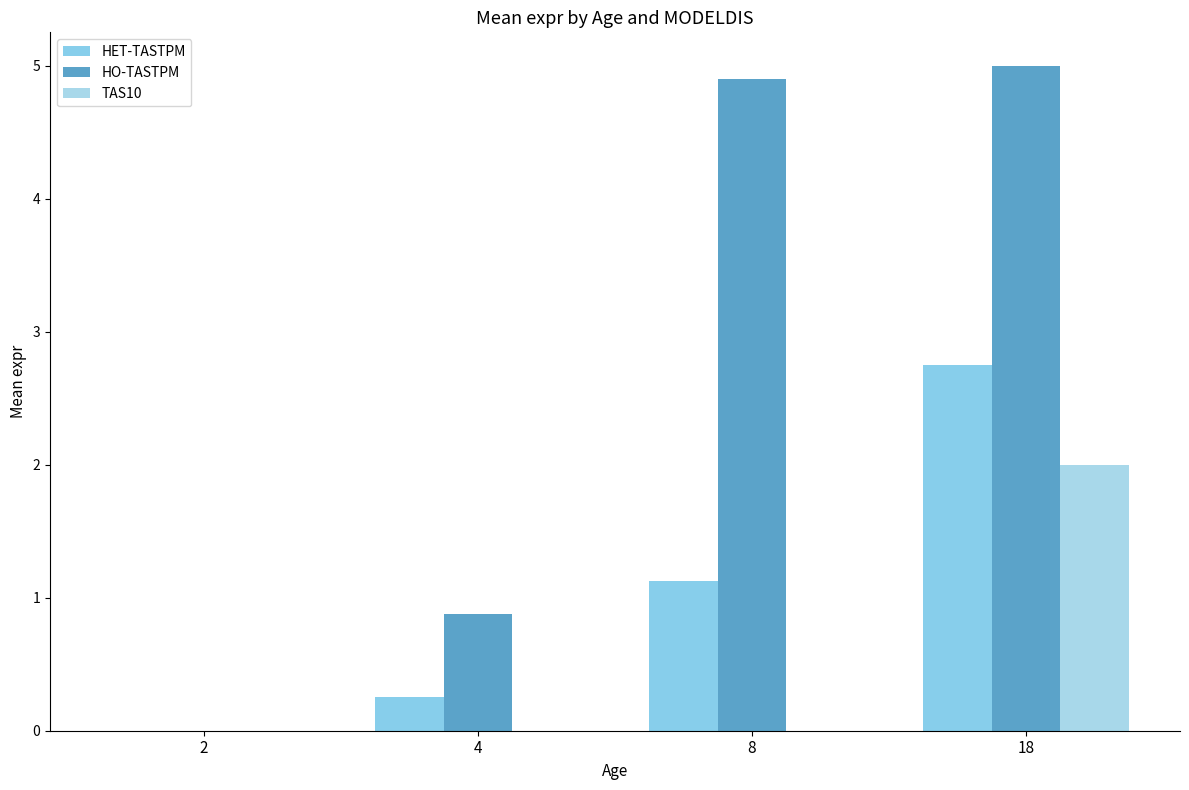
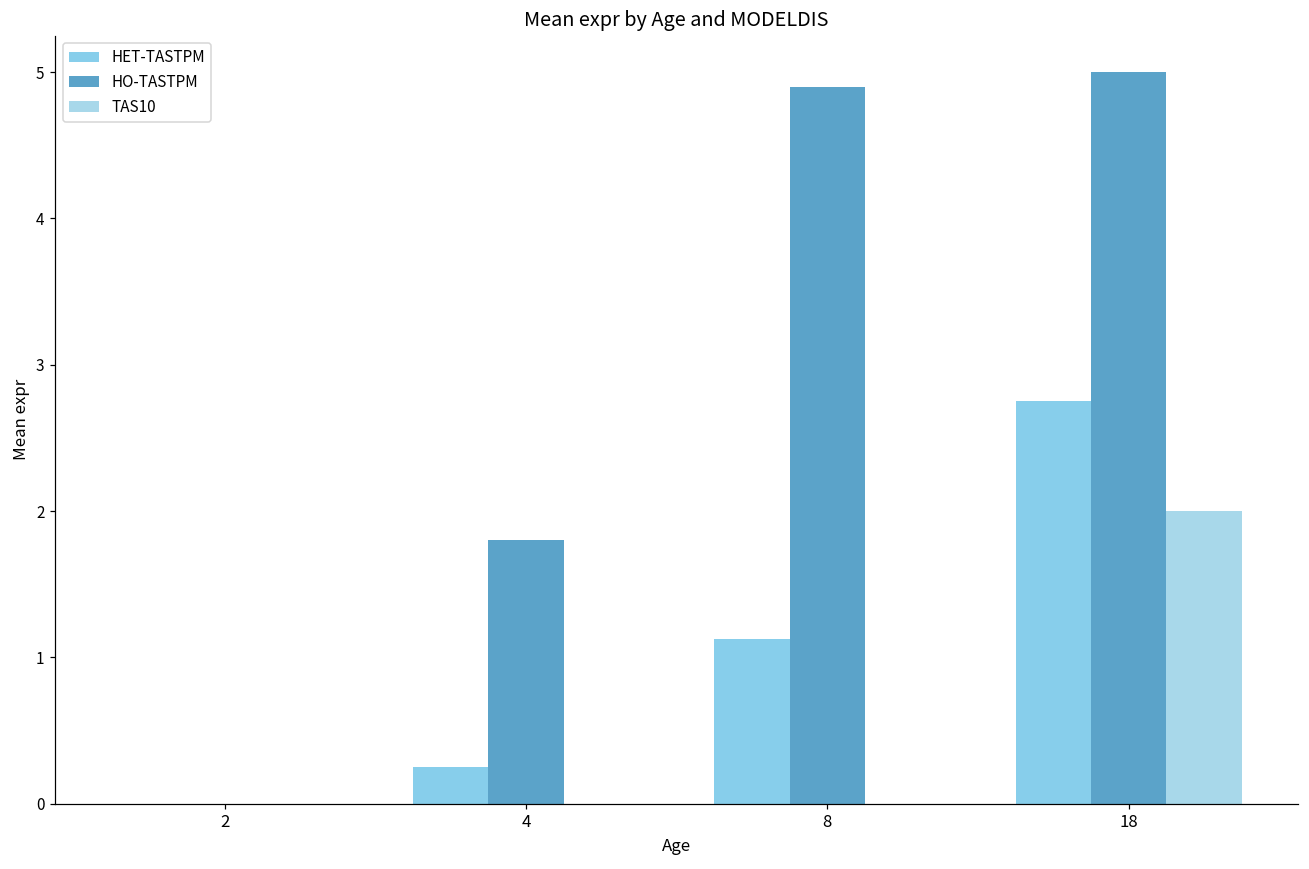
  {
    "HO-TASTPM": {
      "2": 0.00,
-     "4": 0.88,
+     "4": 1.80,
      "8": 4.90,
      "18": 5.00
    }
  }
